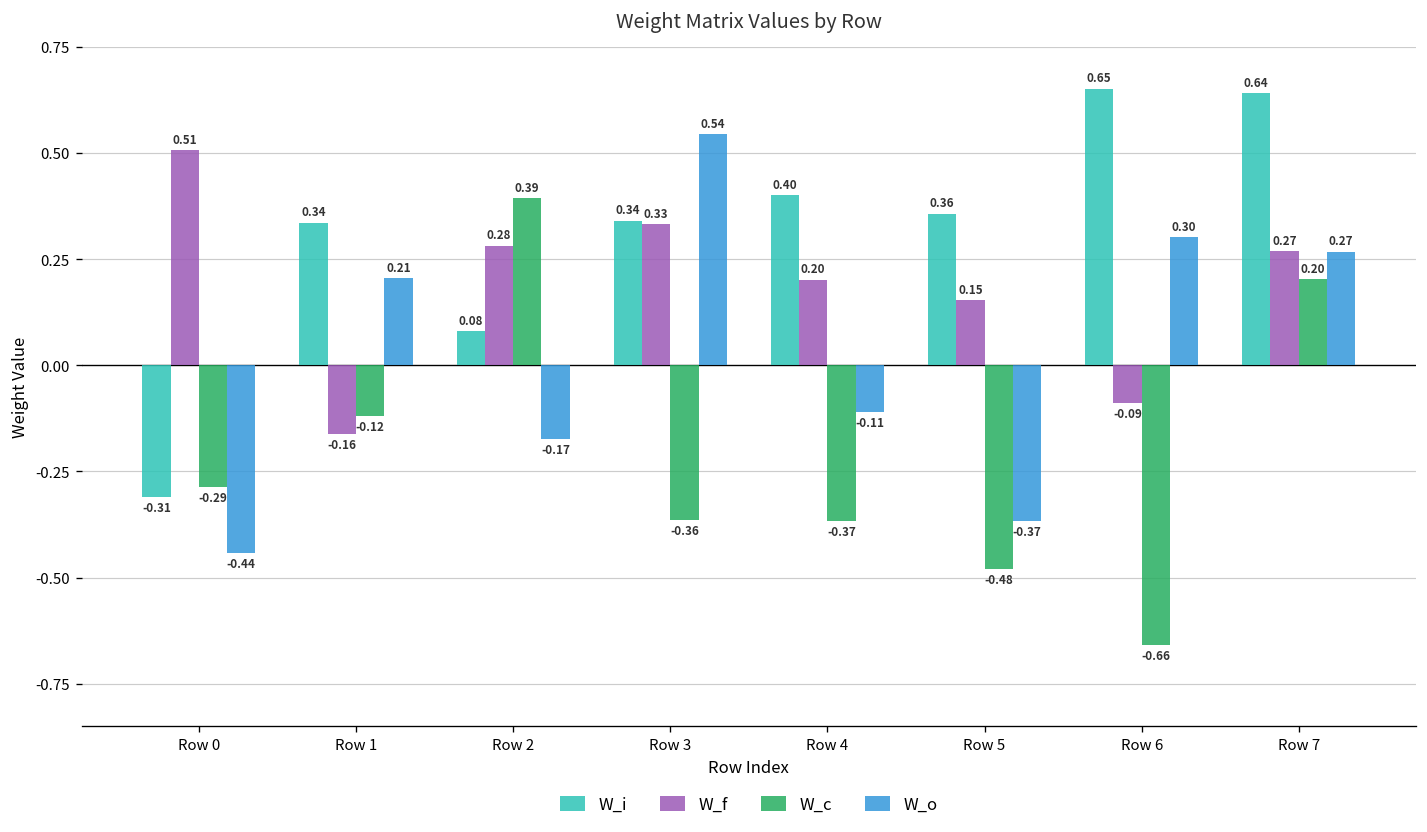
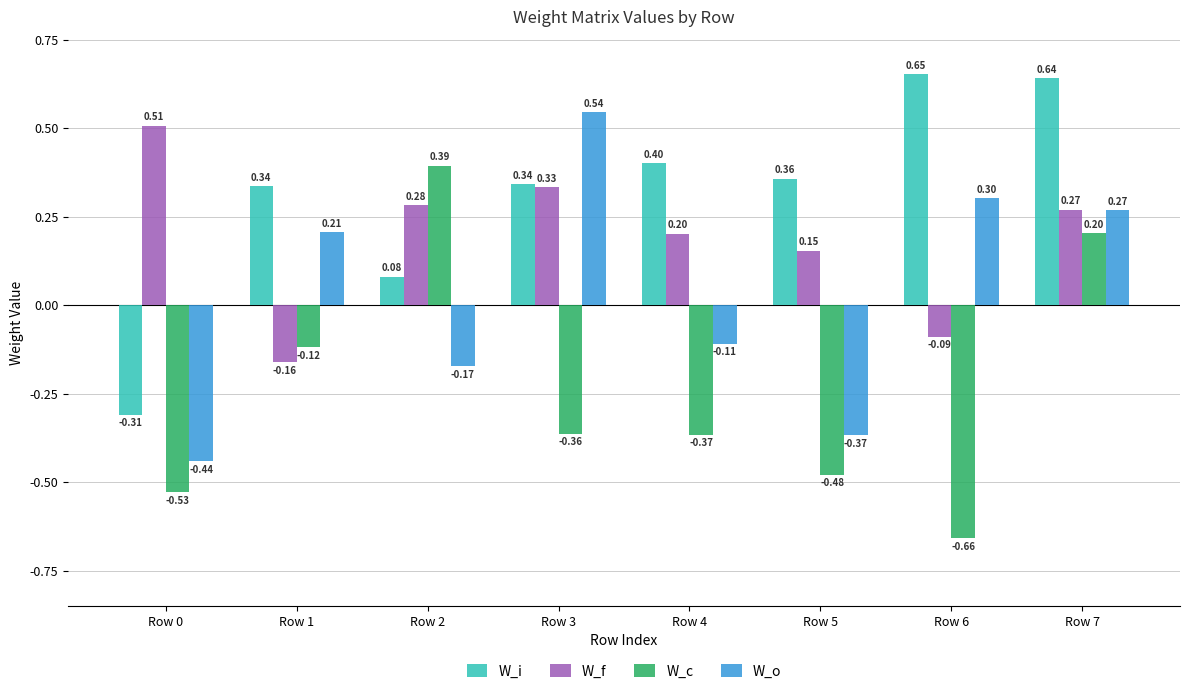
  {
    "W_f": {
      "Row 0": 0.51,
      "Row 1": -0.16,
      "Row 2": 0.28,
      "Row 3": 0.33,
      "Row 4": 0.20,
      "Row 5": 0.15,
      "Row 6": -0.09,
      "Row 7": 0.27
    },
    "W_c": {
-     "Row 0": -0.29,
+     "Row 0": -0.53,
      "Row 1": -0.12,
      "Row 2": 0.39,
      "Row 3": -0.36,
      "Row 4": -0.37,
      "Row 5": -0.48,
      "Row 6": -0.66,
      "Row 7": 0.20
    }
  }
